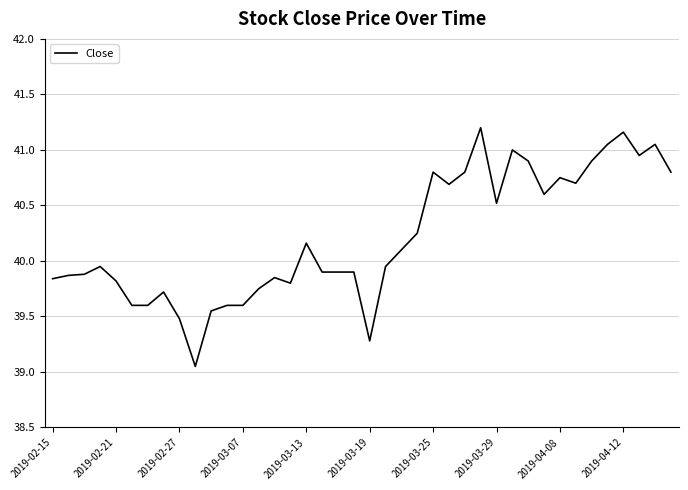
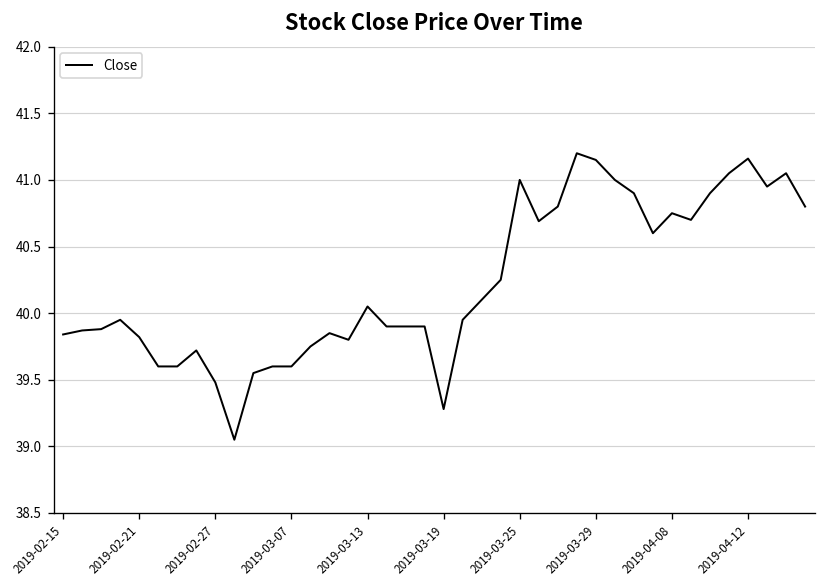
  {
    "2019-02-15": 39.84,
    "2019-02-21": 39.82,
    "2019-02-27": 39.48,
    "2019-03-07": 39.60,
-   "2019-03-13": 40.16,
+   "2019-03-13": 40.05,
    "2019-03-19": 39.28,
-   "2019-03-25": 40.8,
-   "2019-03-29": 40.52,
+   "2019-03-25": 41.0,
+   "2019-03-29": 41.15,
    "2019-04-08": 40.75,
    "2019-04-12": 41.16
  }
